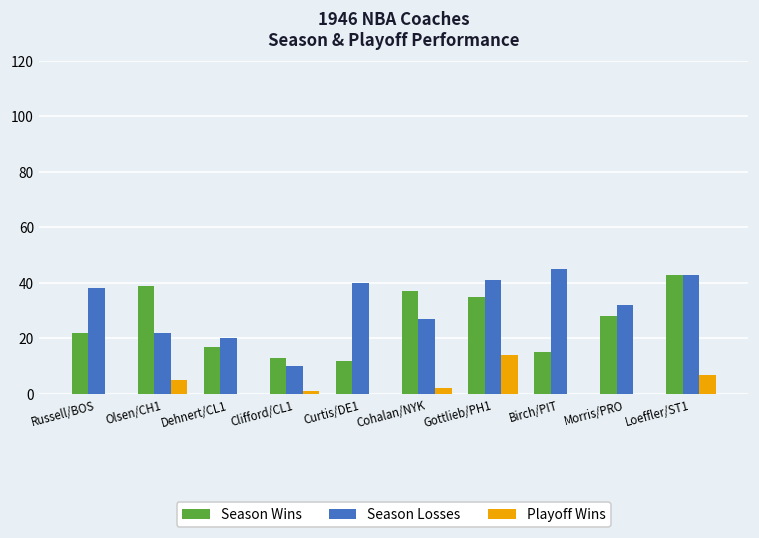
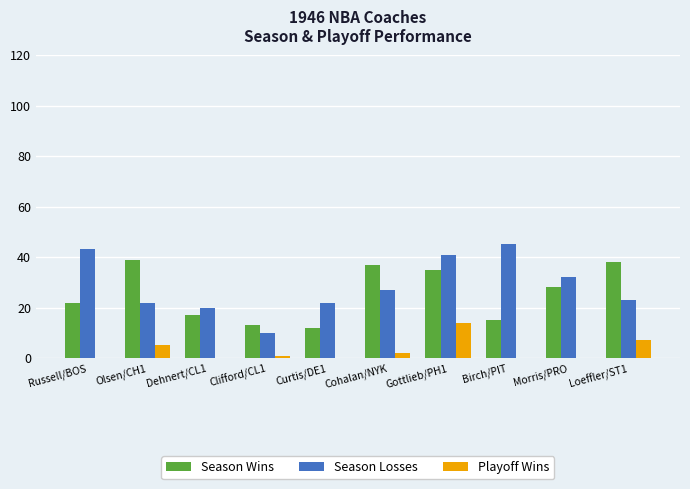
  {
    "Season Wins": {
      "Russell/BOS": 22,
      "Olsen/CH1": 39,
      "Dehnert/CL1": 17,
      "Clifford/CL1": 13,
      "Curtis/DE1": 12,
      "Cohalan/NYK": 37,
      "Gottlieb/PH1": 35,
      "Birch/PIT": 15,
      "Morris/PRO": 28,
-     "Loeffler/ST1": 43
+     "Loeffler/ST1": 38
    },
    "Season Losses": {
-     "Russell/BOS": 38,
+     "Russell/BOS": 43,
      "Olsen/CH1": 22,
      "Dehnert/CL1": 20,
      "Clifford/CL1": 10,
-     "Curtis/DE1": 40,
+     "Curtis/DE1": 22,
      "Cohalan/NYK": 27,
      "Gottlieb/PH1": 41,
      "Birch/PIT": 45,
      "Morris/PRO": 32,
-     "Loeffler/ST1": 43
+     "Loeffler/ST1": 23
    },
    "Playoff Wins": {
      "Russell/BOS": 0,
      "Olsen/CH1": 5,
      "Dehnert/CL1": 0,
      "Clifford/CL1": 1,
      "Curtis/DE1": 0,
      "Cohalan/NYK": 2,
      "Gottlieb/PH1": 14,
      "Birch/PIT": 0,
      "Morris/PRO": 0,
      "Loeffler/ST1": 7
    }
  }
